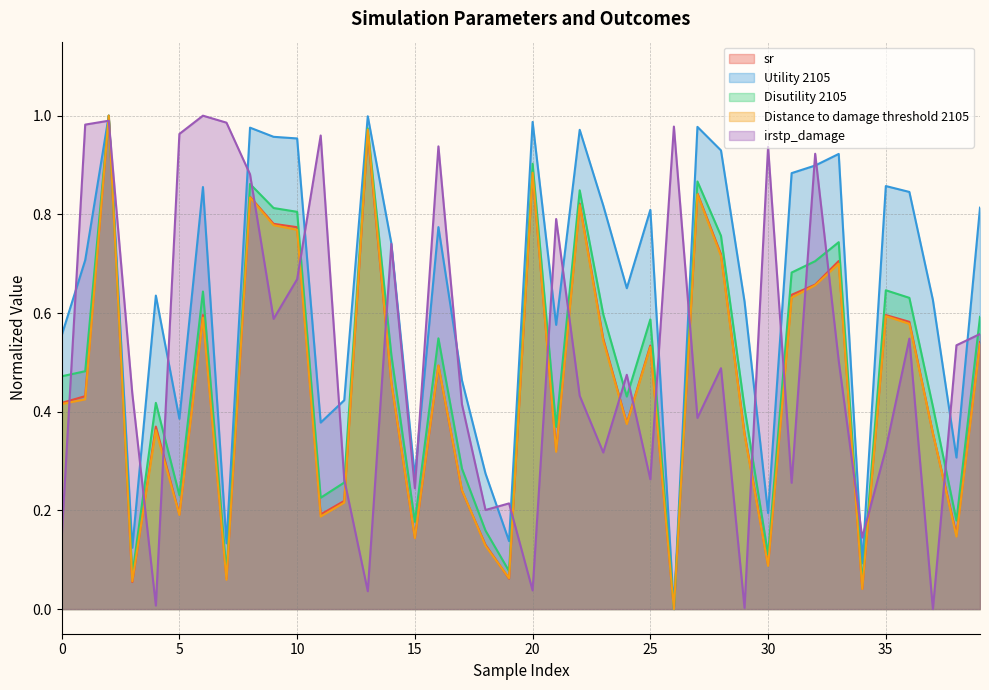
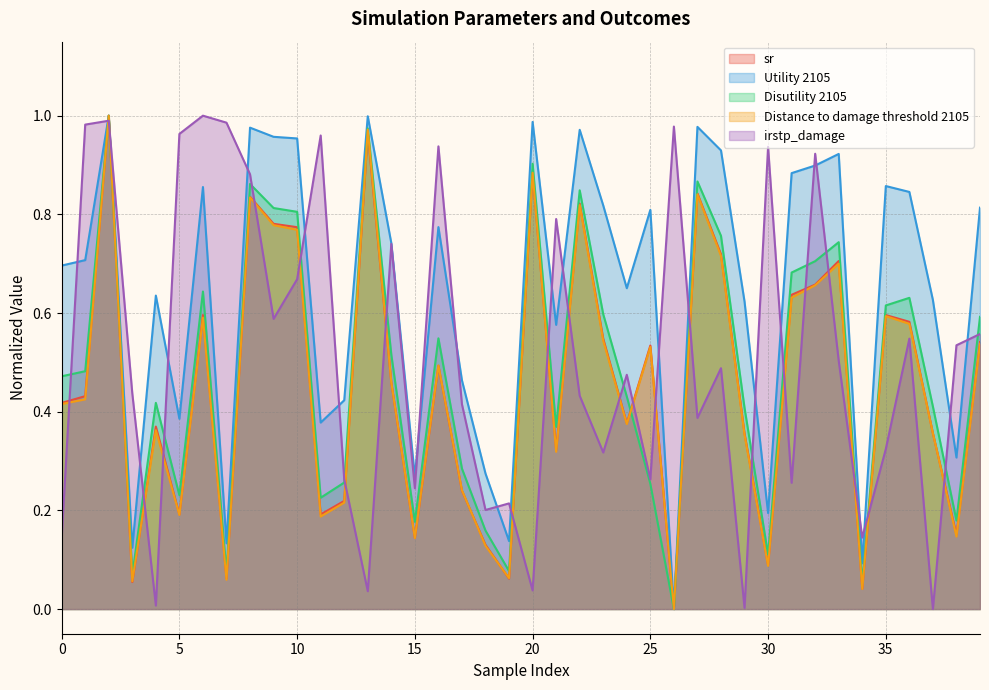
  {
    "Utility 2105": {
-     "0": 0.55,
+     "0": 0.70,
      "5": 0.39,
      "10": 0.95,
      "15": 0.27,
      "20": 0.99,
      "25": 0.81,
      "30": 0.19,
      "35": 0.86
    },
    "Disutility 2105": {
      "0": 0.47,
      "5": 0.23,
      "10": 0.81,
      "15": 0.18,
      "20": 0.90,
-     "25": 0.59,
+     "25": 0.25,
      "30": 0.11,
-     "35": 0.65
+     "35": 0.62
    },
    "irstp_damage": {
      "0": 0.14,
      "5": 0.96,
      "10": 0.67,
      "15": 0.24,
      "20": 0.04,
      "25": 0.26,
      "35": 0.32
    }
  }
